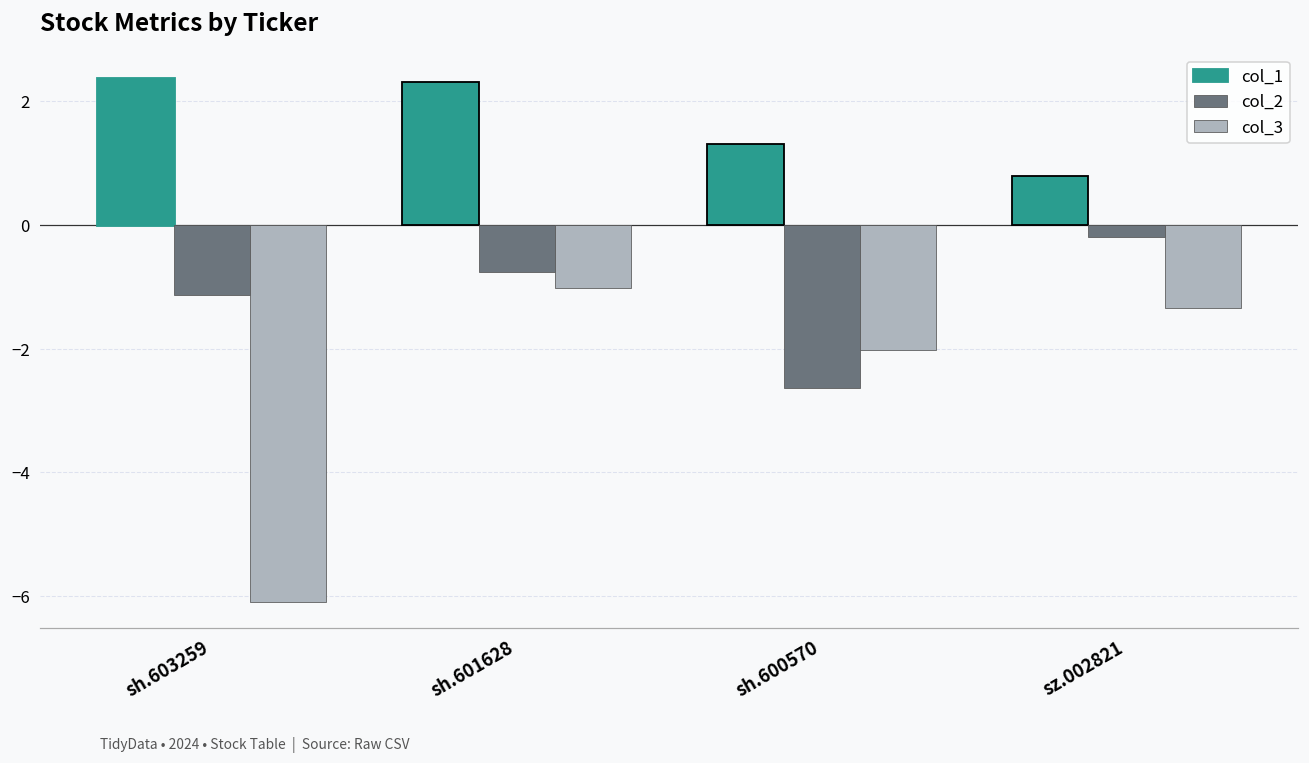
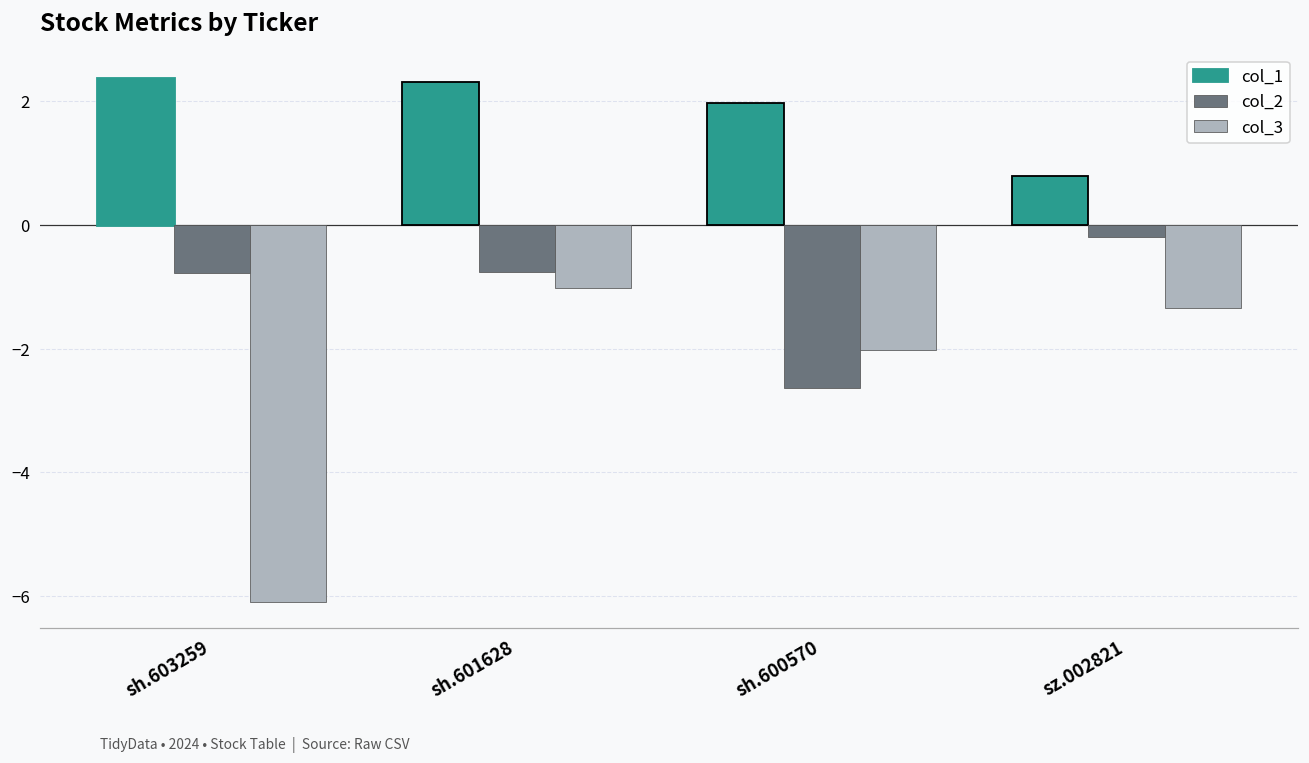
  {
    "col_1": {
      "sh.603259": 2.3,
      "sh.601628": 2.3,
-     "sh.600570": 1.3,
+     "sh.600570": 2.0,
      "sz.002821": 0.8
    },
    "col_2": {
-     "sh.603259": -1.1,
+     "sh.603259": -0.8,
      "sh.601628": -0.8,
      "sh.600570": -2.6,
      "sz.002821": -0.2
    },
    "col_3": {
      "sh.603259": -6.1,
      "sh.601628": -1.0,
      "sh.600570": -2.0,
      "sz.002821": -1.3
    }
  }
